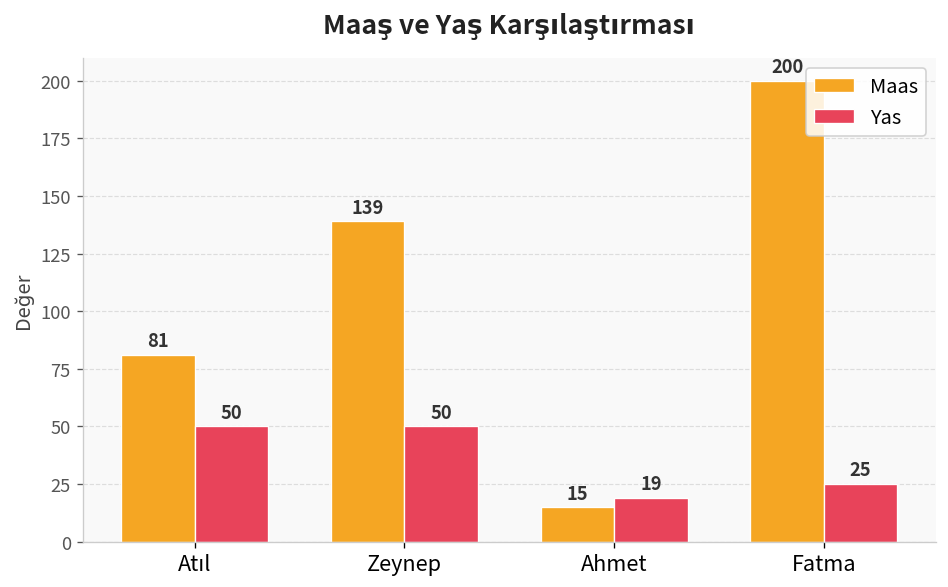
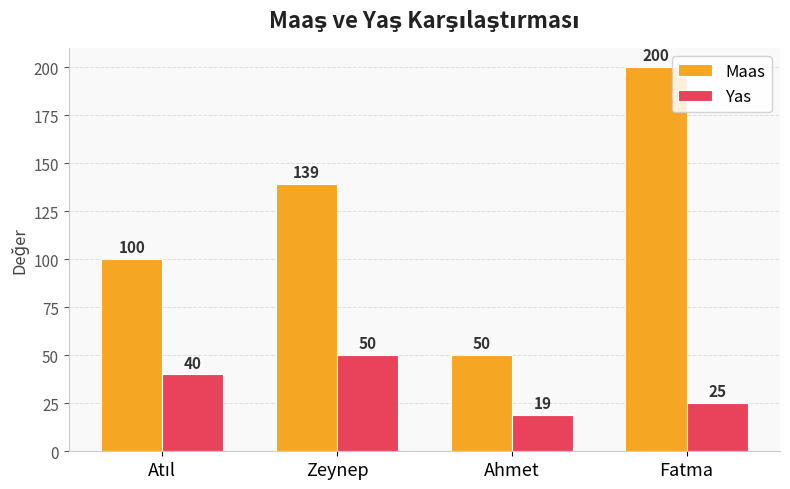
  {
    "Maas": {
-     "Atıl": 81,
+     "Atıl": 100,
      "Zeynep": 139,
-     "Ahmet": 15,
+     "Ahmet": 50,
      "Fatma": 200
    },
    "Yas": {
-     "Atıl": 50,
+     "Atıl": 40,
      "Zeynep": 50,
      "Ahmet": 19,
      "Fatma": 25
    }
  }
